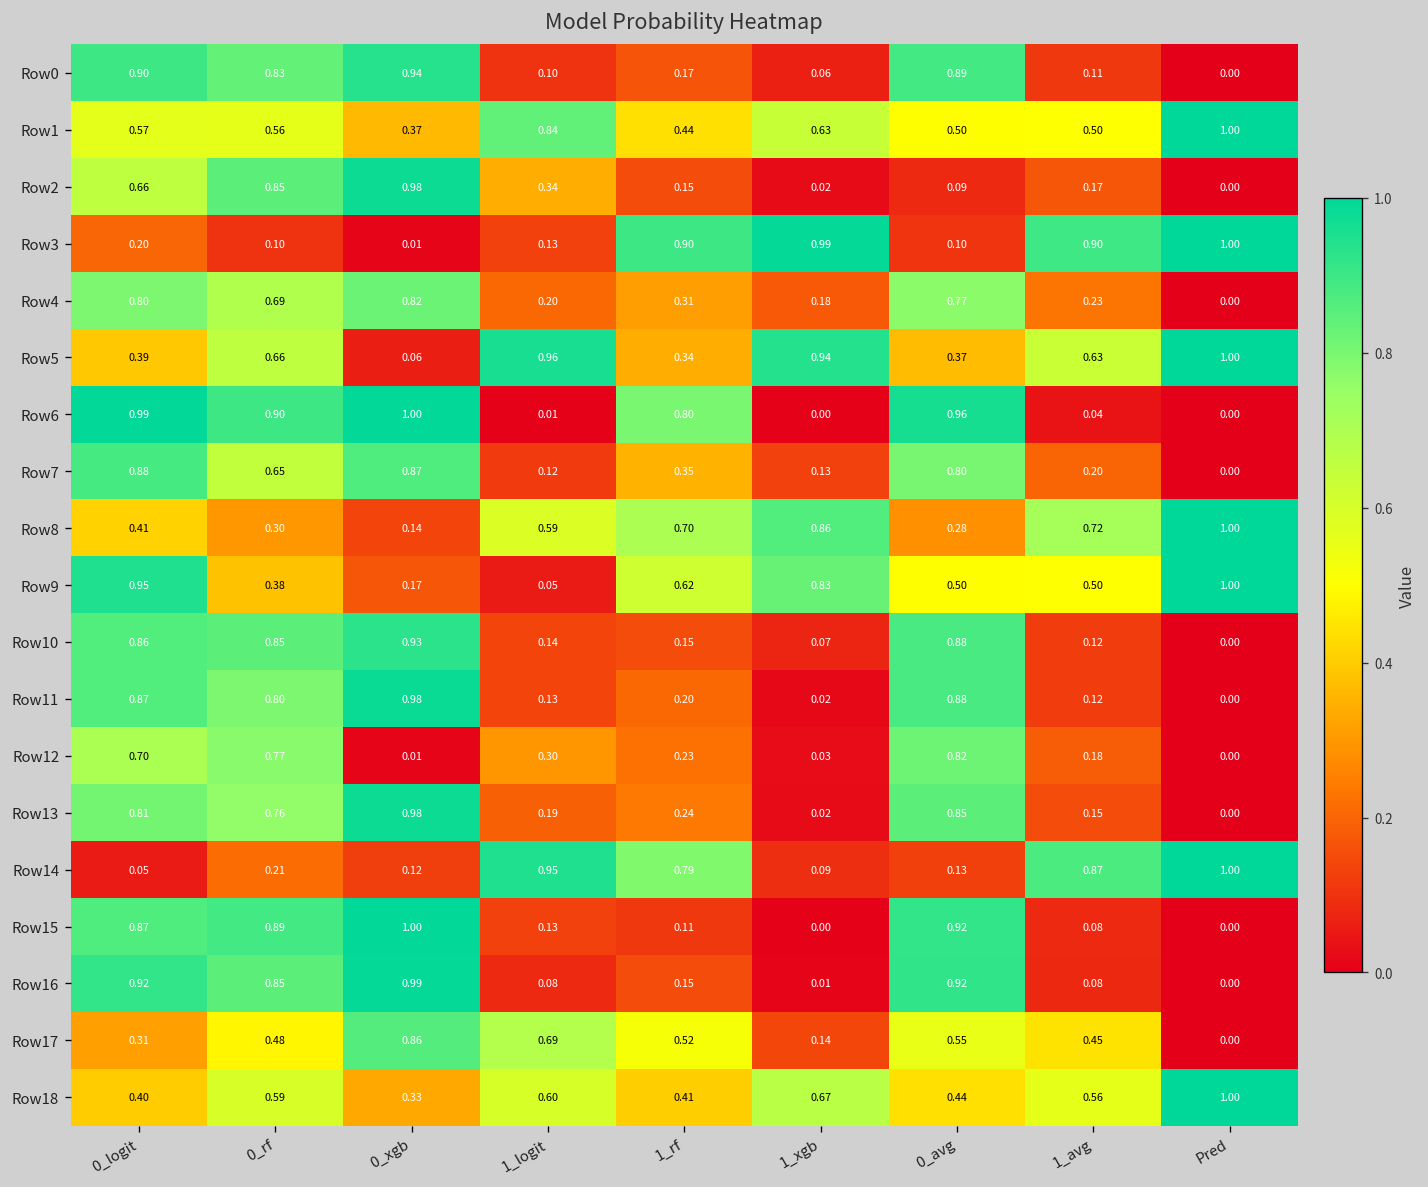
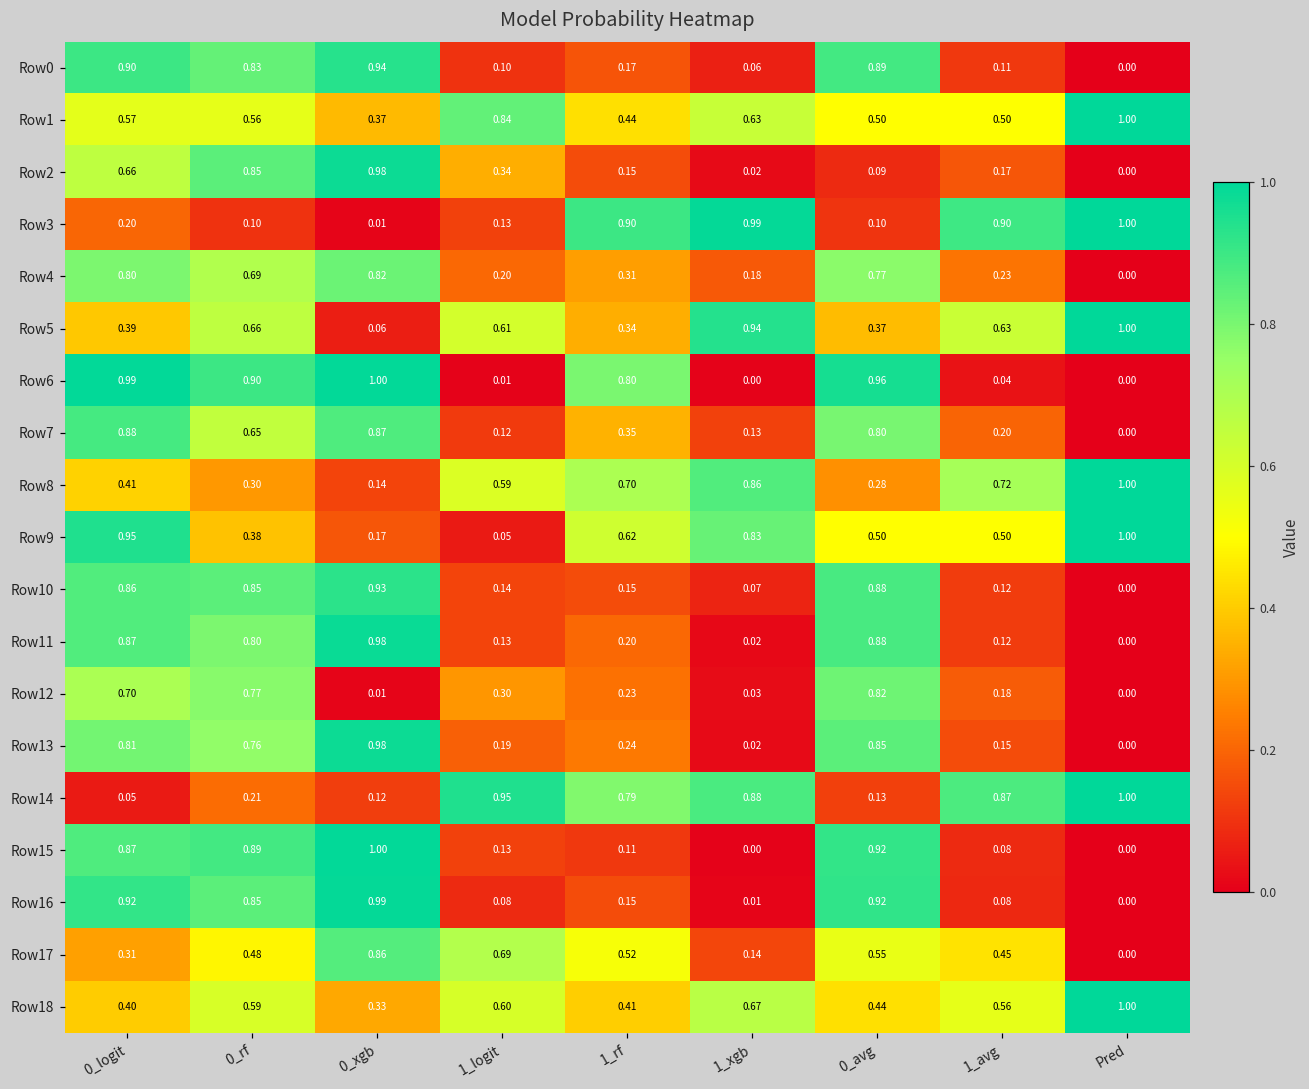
  {
    "Row0": {
      "0_logit": 0.90,
      "0_rf": 0.83,
      "0_xgb": 0.94,
      "1_logit": 0.10,
      "1_rf": 0.17,
      "1_xgb": 0.06,
      "0_avg": 0.89,
      "1_avg": 0.11,
      "Pred": 0.00
    },
    "Row1": {
      "0_logit": 0.57,
      "0_rf": 0.56,
      "0_xgb": 0.37,
      "1_logit": 0.84,
      "1_rf": 0.44,
      "1_xgb": 0.63,
      "0_avg": 0.50,
      "1_avg": 0.50,
      "Pred": 1.00
    },
    "Row2": {
      "0_logit": 0.66,
      "0_rf": 0.85,
      "0_xgb": 0.98,
      "1_logit": 0.34,
      "1_rf": 0.15,
      "1_xgb": 0.02,
      "0_avg": 0.09,
      "1_avg": 0.17,
      "Pred": 0.00
    },
    "Row3": {
      "0_logit": 0.20,
      "0_rf": 0.10,
      "0_xgb": 0.01,
      "1_logit": 0.13,
      "1_rf": 0.90,
      "1_xgb": 0.99,
      "0_avg": 0.10,
      "1_avg": 0.90,
      "Pred": 1.00
    },
    "Row4": {
      "0_logit": 0.80,
      "0_rf": 0.69,
      "0_xgb": 0.82,
      "1_logit": 0.20,
      "1_rf": 0.31,
      "1_xgb": 0.18,
      "0_avg": 0.77,
      "1_avg": 0.23,
      "Pred": 0.00
    },
    "Row5": {
      "0_logit": 0.39,
      "0_rf": 0.66,
      "0_xgb": 0.06,
-     "1_logit": 0.96,
+     "1_logit": 0.61,
      "1_rf": 0.34,
      "1_xgb": 0.94,
      "0_avg": 0.37,
      "1_avg": 0.63,
      "Pred": 1.00
    },
    "Row6": {
      "0_logit": 0.99,
      "0_rf": 0.90,
      "0_xgb": 1.00,
      "1_logit": 0.01,
      "1_rf": 0.80,
      "1_xgb": 0.00,
      "0_avg": 0.96,
      "1_avg": 0.04,
      "Pred": 0.00
    },
    "Row7": {
      "0_logit": 0.88,
      "0_rf": 0.65,
      "0_xgb": 0.87,
      "1_logit": 0.12,
      "1_rf": 0.35,
      "1_xgb": 0.13,
      "0_avg": 0.80,
      "1_avg": 0.20,
      "Pred": 0.00
    },
    "Row8": {
      "0_logit": 0.41,
      "0_rf": 0.30,
      "0_xgb": 0.14,
      "1_logit": 0.59,
      "1_rf": 0.70,
      "1_xgb": 0.86,
      "0_avg": 0.28,
      "1_avg": 0.72,
      "Pred": 1.00
    },
    "Row9": {
      "0_logit": 0.95,
      "0_rf": 0.38,
      "0_xgb": 0.17,
      "1_logit": 0.05,
      "1_rf": 0.62,
      "1_xgb": 0.83,
      "0_avg": 0.50,
      "1_avg": 0.50,
      "Pred": 1.00
    },
    "Row10": {
      "0_logit": 0.86,
      "0_rf": 0.85,
      "0_xgb": 0.93,
      "1_logit": 0.14,
      "1_rf": 0.15,
      "1_xgb": 0.07,
      "0_avg": 0.88,
      "1_avg": 0.12,
      "Pred": 0.00
    },
    "Row11": {
      "0_logit": 0.87,
      "0_rf": 0.80,
      "0_xgb": 0.98,
      "1_logit": 0.13,
      "1_rf": 0.20,
      "1_xgb": 0.02,
      "0_avg": 0.88,
      "1_avg": 0.12,
      "Pred": 0.00
    },
    "Row12": {
      "0_logit": 0.70,
      "0_rf": 0.77,
      "0_xgb": 0.01,
      "1_logit": 0.30,
      "1_rf": 0.23,
      "1_xgb": 0.03,
      "0_avg": 0.82,
      "1_avg": 0.18,
      "Pred": 0.00
    },
    "Row13": {
      "0_logit": 0.81,
      "0_rf": 0.76,
      "0_xgb": 0.98,
      "1_logit": 0.19,
      "1_rf": 0.24,
      "1_xgb": 0.02,
      "0_avg": 0.85,
      "1_avg": 0.15,
      "Pred": 0.00
    },
    "Row14": {
      "0_logit": 0.05,
      "0_rf": 0.21,
      "0_xgb": 0.12,
      "1_logit": 0.95,
      "1_rf": 0.79,
-     "1_xgb": 0.09,
+     "1_xgb": 0.88,
      "0_avg": 0.13,
      "1_avg": 0.87,
      "Pred": 1.00
    },
    "Row15": {
      "0_logit": 0.87,
      "0_rf": 0.89,
      "0_xgb": 1.00,
      "1_logit": 0.13,
      "1_rf": 0.11,
      "1_xgb": 0.00,
      "0_avg": 0.92,
      "1_avg": 0.08,
      "Pred": 0.00
    },
    "Row16": {
      "0_logit": 0.92,
      "0_rf": 0.85,
      "0_xgb": 0.99,
      "1_logit": 0.08,
      "1_rf": 0.15,
      "1_xgb": 0.01,
      "0_avg": 0.92,
      "1_avg": 0.08,
      "Pred": 0.00
    },
    "Row17": {
      "0_logit": 0.31,
      "0_rf": 0.48,
      "0_xgb": 0.86,
      "1_logit": 0.69,
      "1_rf": 0.52,
      "1_xgb": 0.14,
      "0_avg": 0.55,
      "1_avg": 0.45,
      "Pred": 0.00
    },
    "Row18": {
      "0_logit": 0.40,
      "0_rf": 0.59,
      "0_xgb": 0.33,
      "1_logit": 0.60,
      "1_rf": 0.41,
      "1_xgb": 0.67,
      "0_avg": 0.44,
      "1_avg": 0.56,
      "Pred": 1.00
    }
  }
